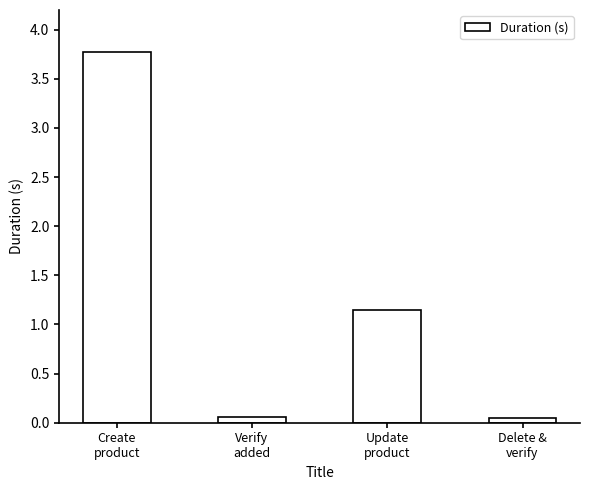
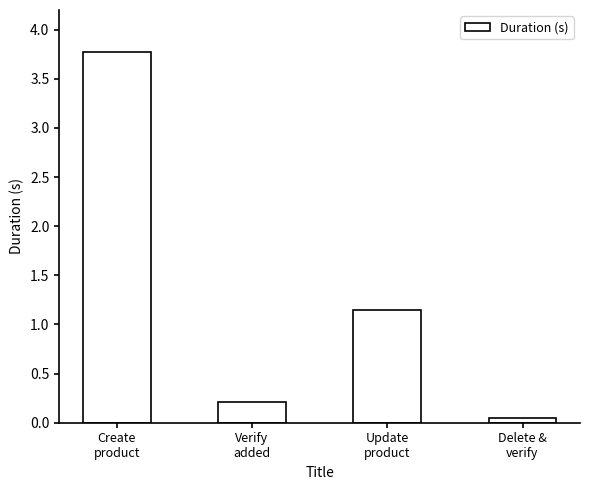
  {
    "Create product": 3.8,
-   "Verify added": 0.1,
+   "Verify added": 0.2,
    "Update product": 1.2,
    "Delete & verify": 0.1
  }
